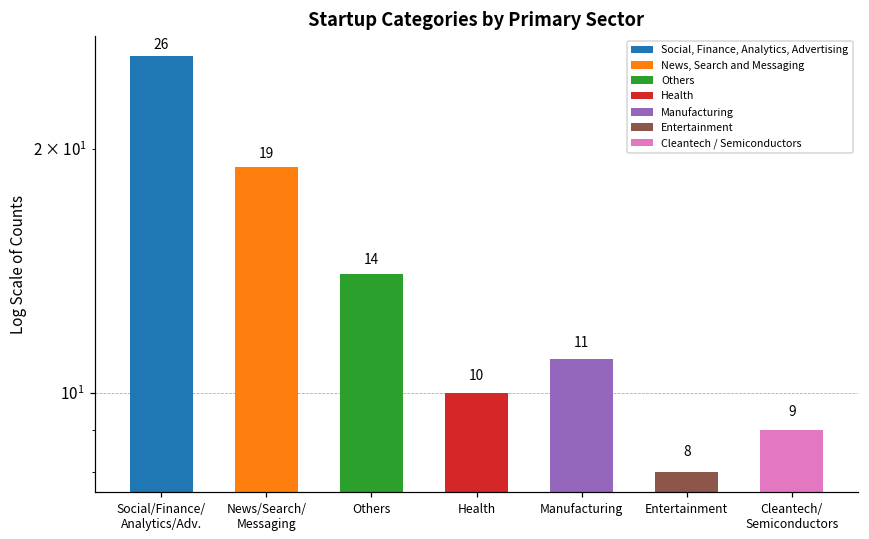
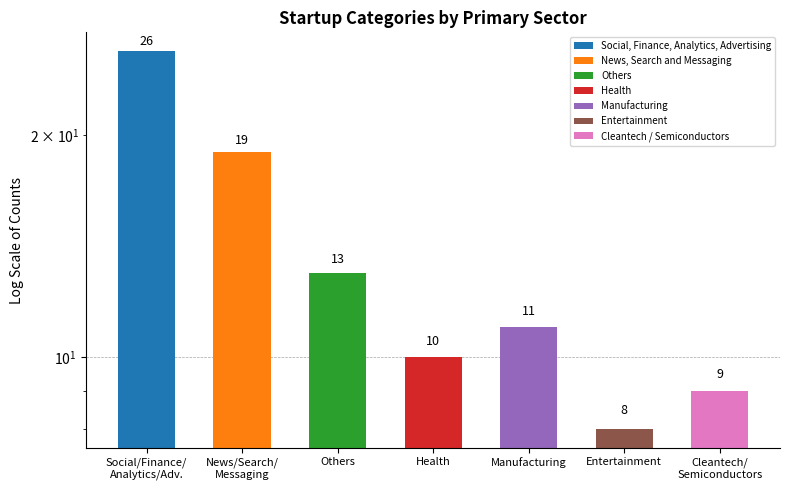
  {
    "Social/Finance/ Analytics/Adv.": 26,
    "News/Search/ Messaging": 19,
-   "Others": 14,
+   "Others": 13,
    "Health": 10,
    "Manufacturing": 11,
    "Entertainment": 8,
    "Cleantech/ Semiconductors": 9
  }
